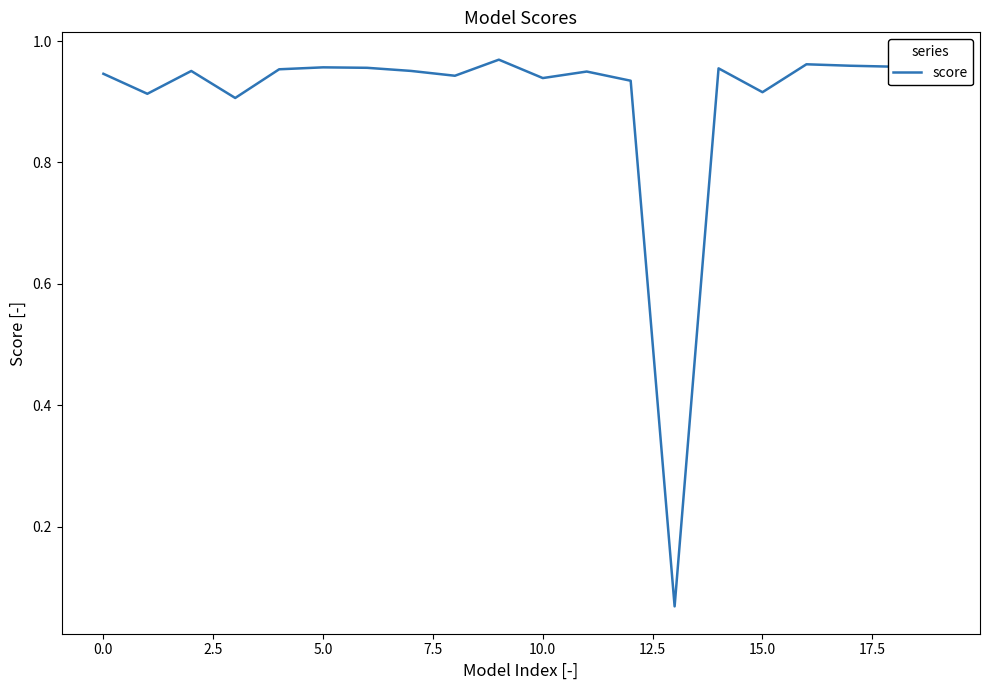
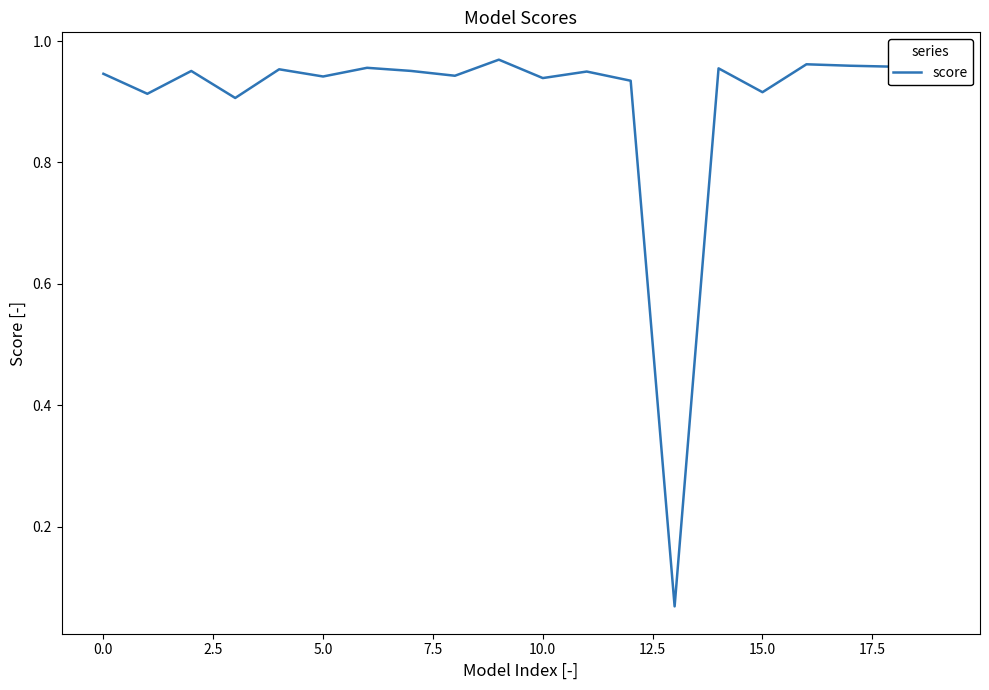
  {
    "0.0": 0.95,
-   "5.0": 0.96,
+   "5.0": 0.94,
    "10.0": 0.94,
    "15.0": 0.92
  }
